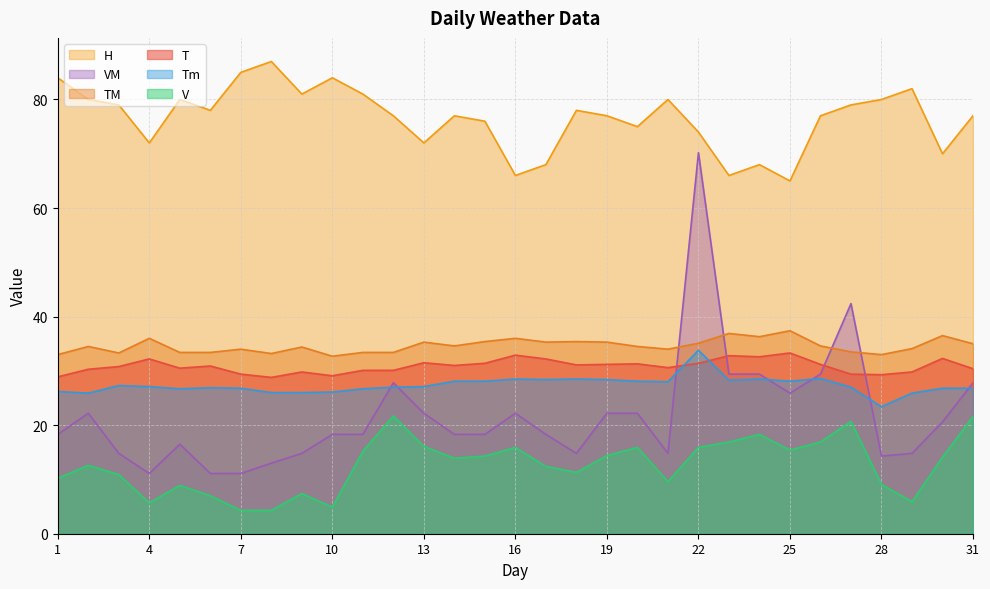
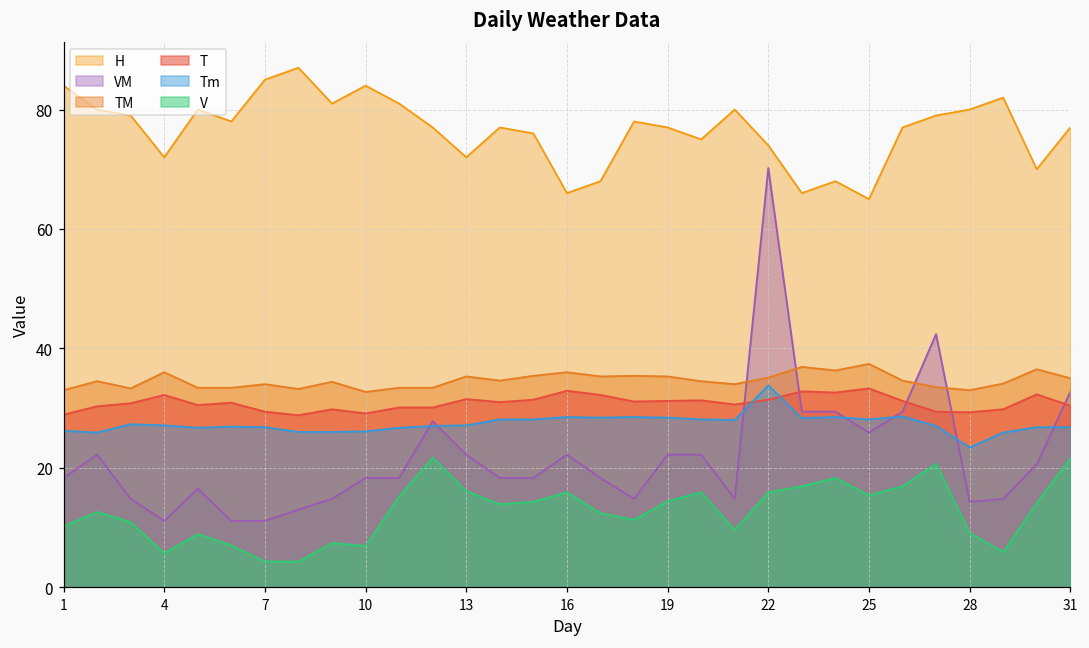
  {
    "VM": {
      "1": 18,
      "4": 11,
      "7": 11,
      "10": 18,
      "13": 22,
      "16": 22,
      "19": 22,
      "22": 70,
      "25": 26,
      "28": 14,
-     "31": 28
+     "31": 33
    },
    "Tm": {
      "1": 26,
      "4": 27,
      "7": 27,
      "10": 26,
      "13": 27,
      "16": 29,
      "19": 28,
      "22": 34,
      "25": 28,
      "28": 23,
      "31": 27
    },
    "V": {
      "1": 10,
      "4": 6,
      "7": 4,
-     "10": 5,
+     "10": 7,
      "13": 16,
      "16": 16,
      "19": 14,
      "22": 16,
      "25": 15,
      "28": 9,
      "31": 22
    }
  }
